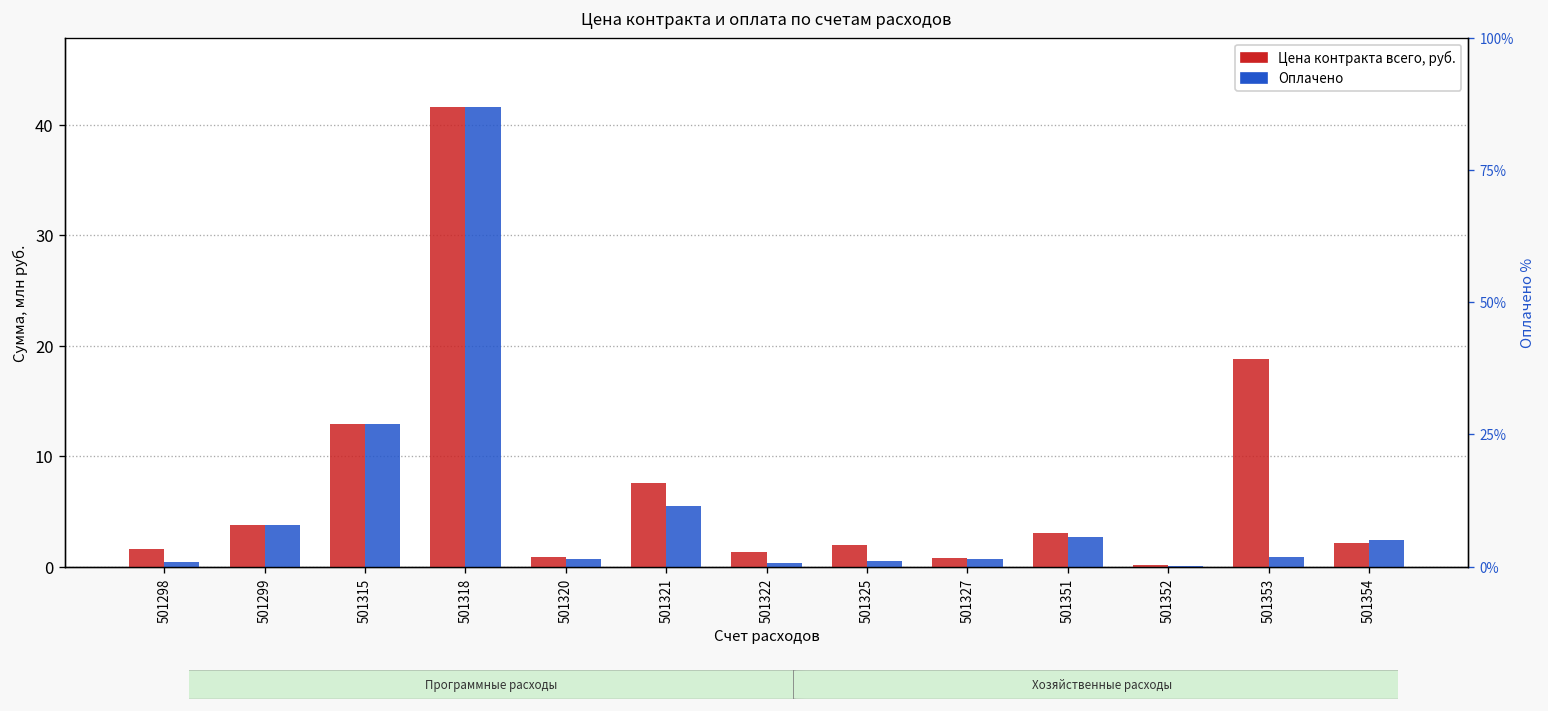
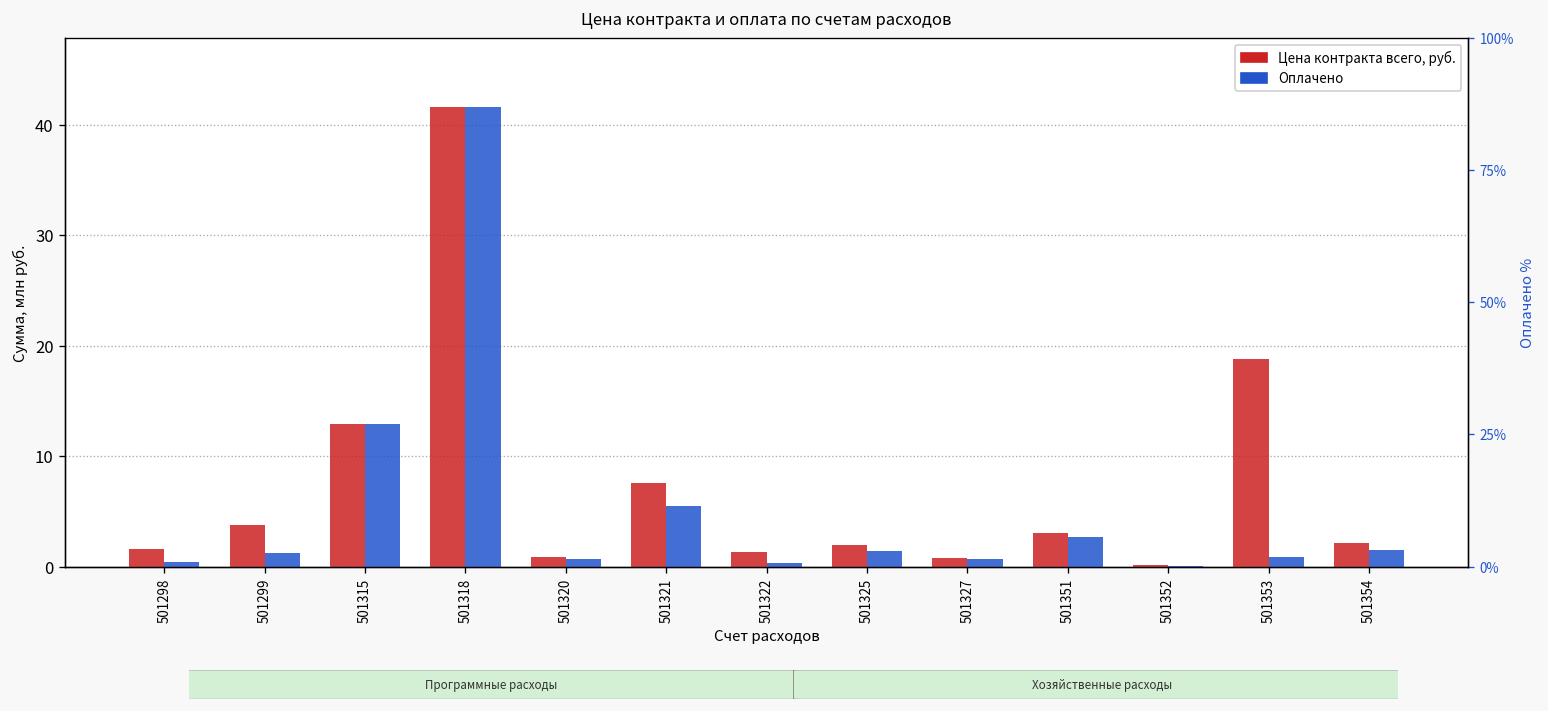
  {
    "Цена контракта всего, руб.": {
      "501298": 2,
      "501299": 4,
      "501315": 13,
      "501318": 42,
      "501320": 1,
      "501321": 8,
      "501322": 1,
      "501325": 2,
      "501327": 1,
      "501351": 3,
      "501353": 19,
      "501354": 2
    },
    "Оплачено": {
      "501298": 0,
-     "501299": 4,
+     "501299": 1,
      "501315": 13,
      "501318": 42,
      "501320": 1,
      "501321": 5,
      "501322": 0,
-     "501325": 0.5,
+     "501325": 1.4,
      "501327": 1,
      "501351": 3,
      "501353": 1,
-     "501354": 2.4
+     "501354": 1.5
    }
  }
